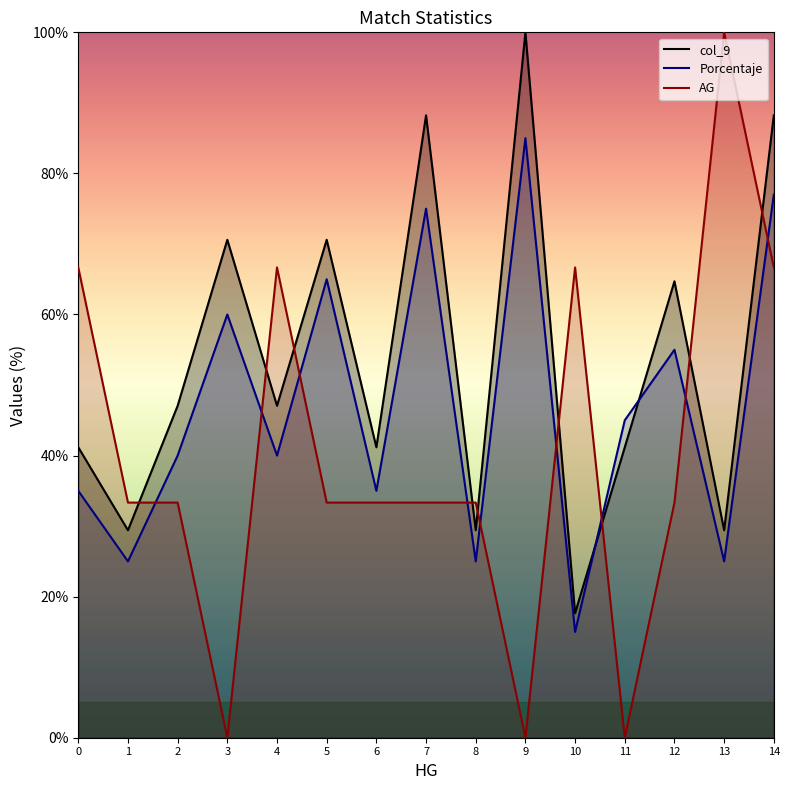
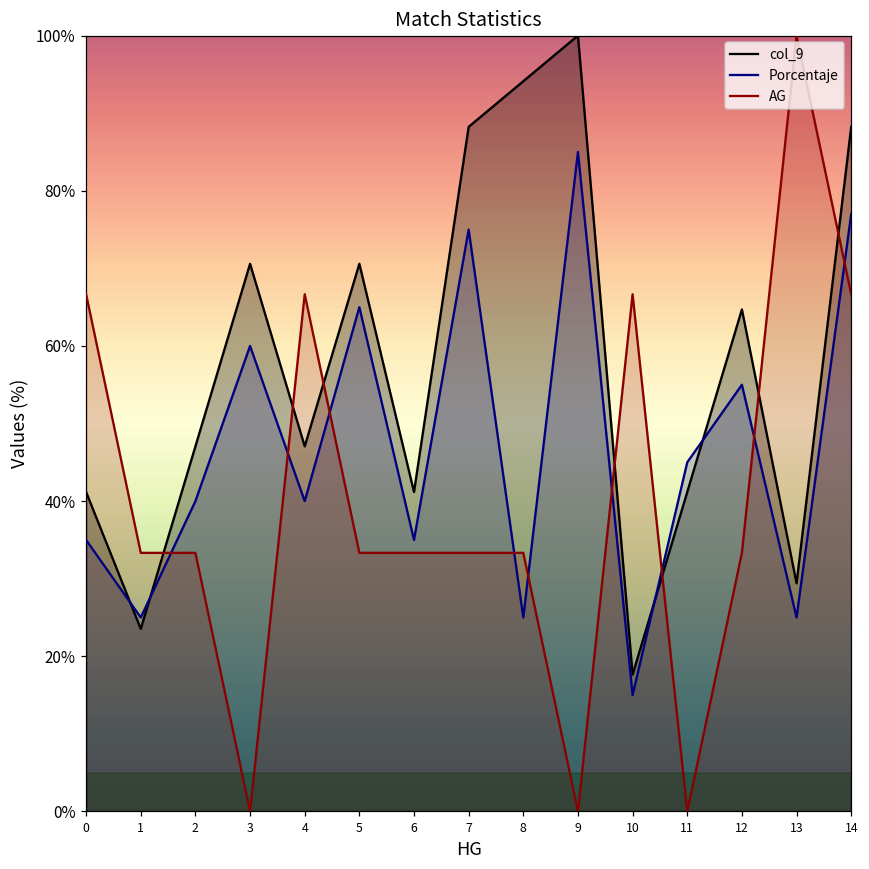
  {
    "col_9": {
      "0": "41%",
-     "1": "29%",
+     "1": "24%",
      "2": "47%",
      "3": "71%",
      "4": "47%",
      "5": "71%",
      "6": "41%",
      "7": "88%",
-     "8": "29%",
+     "8": "94%",
      "9": "100%",
      "10": "18%",
      "11": "41%",
      "12": "65%",
      "13": "29%",
      "14": "88%"
    }
  }
